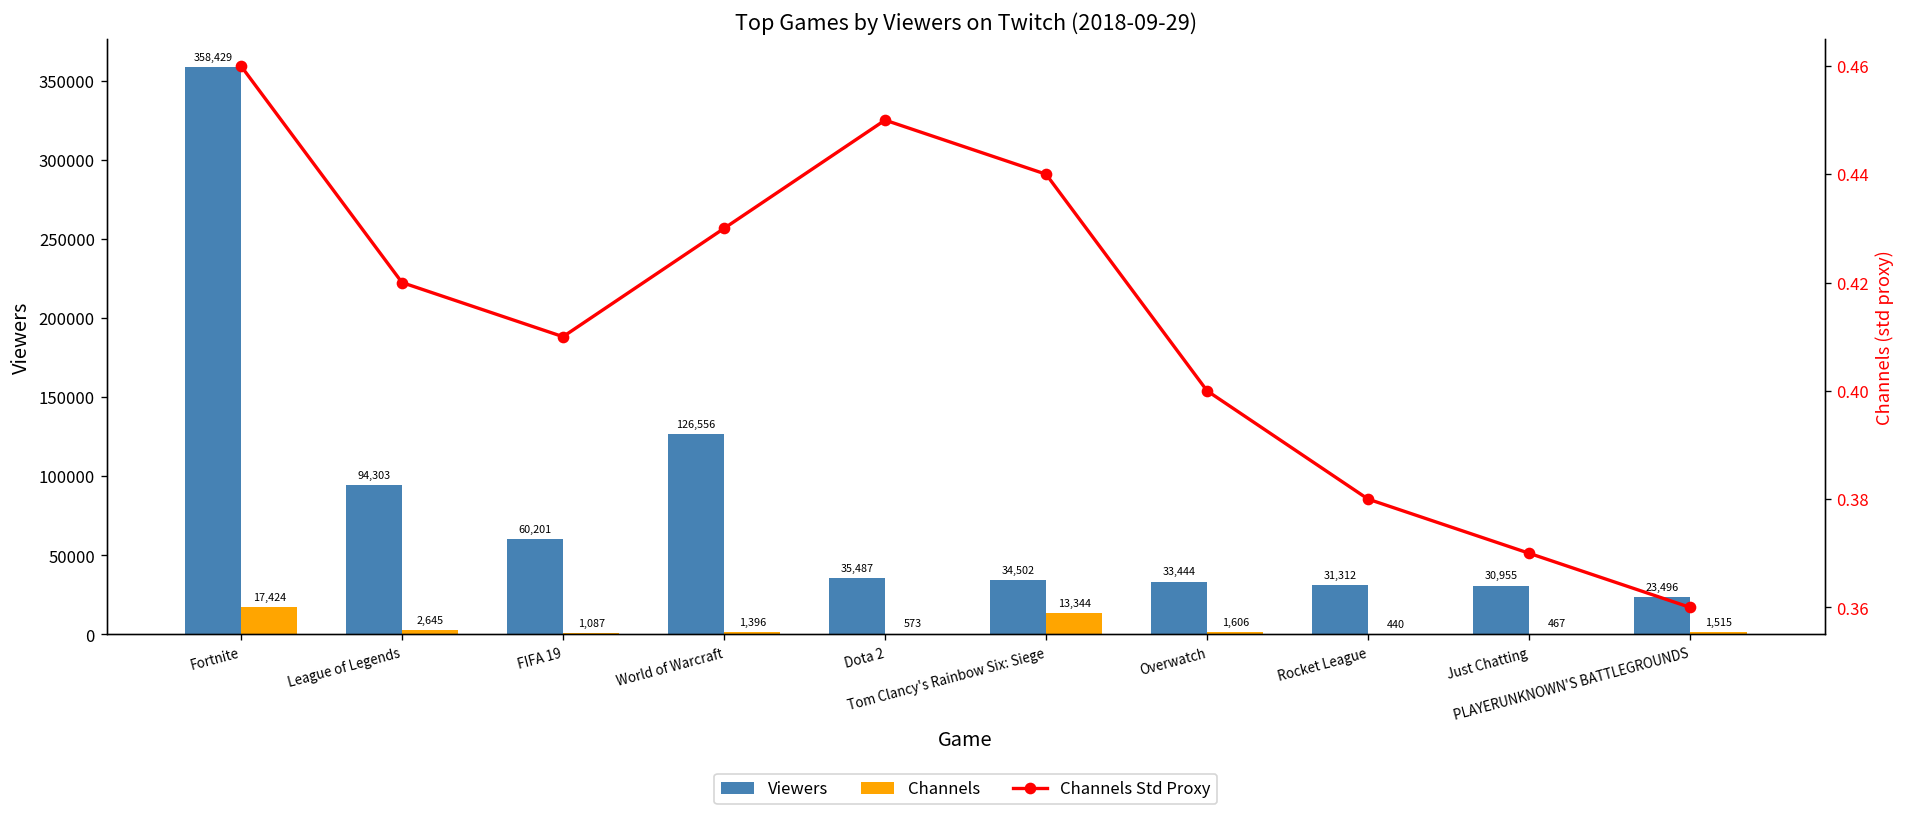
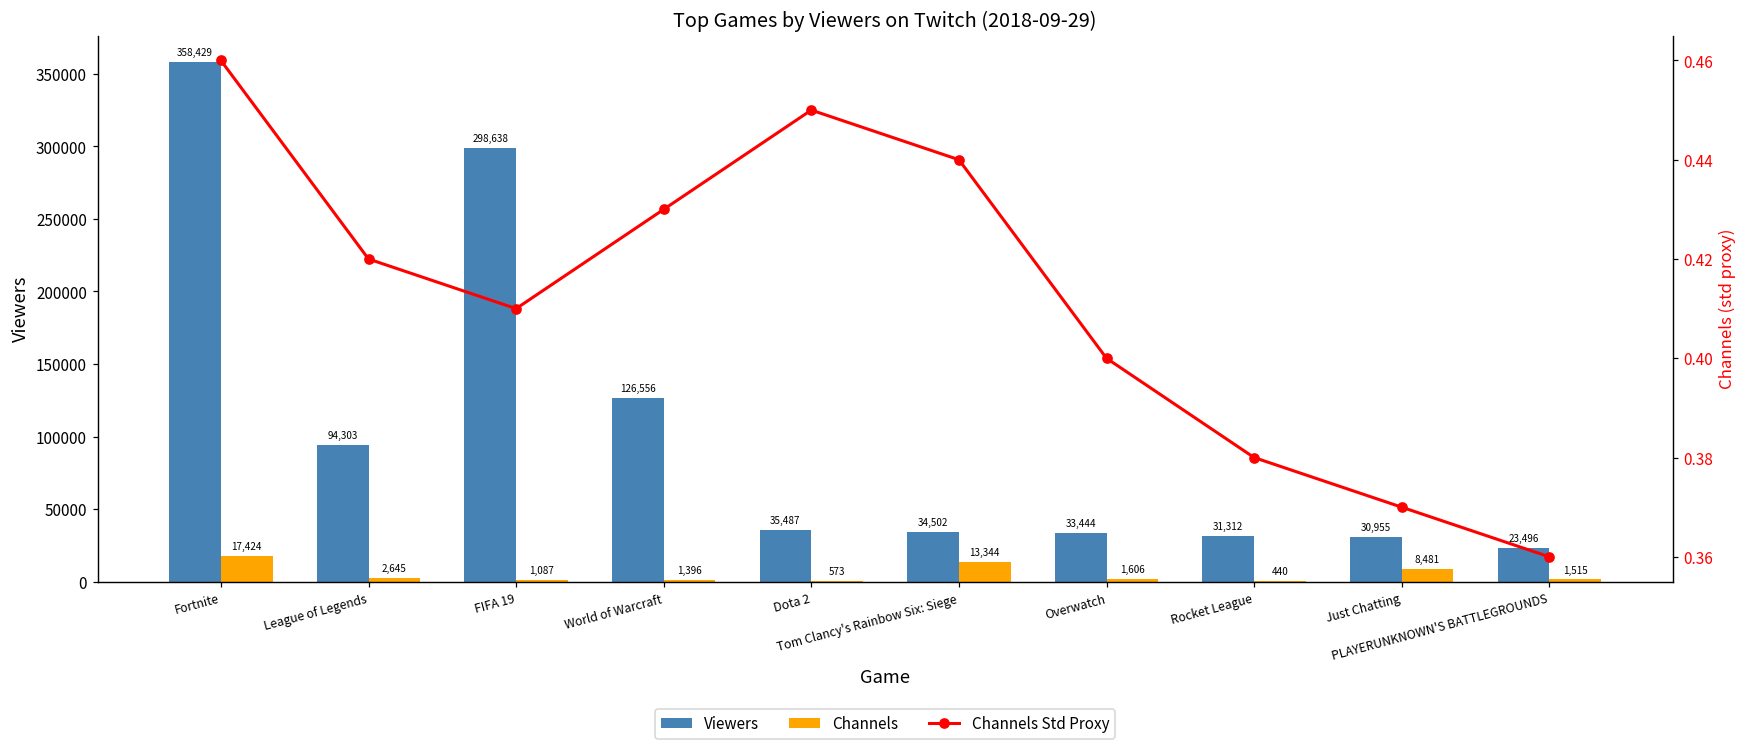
  {
    "Viewers": {
      "Fortnite": "358,429",
      "League of Legends": "94,303",
-     "FIFA 19": "60,201",
+     "FIFA 19": "298,638",
      "World of Warcraft": "126,556",
      "Dota 2": "35,487",
      "Tom Clancy's Rainbow Six: Siege": "34,502",
      "Overwatch": "33,444",
      "Rocket League": "31,312",
      "Just Chatting": "30,955",
      "PLAYERUNKNOWN'S BATTLEGROUNDS": "23,496"
    },
    "Channels": {
      "Fortnite": "17,424",
      "League of Legends": "2,645",
      "FIFA 19": "1,087",
      "World of Warcraft": "1,396",
      "Dota 2": "573",
      "Tom Clancy's Rainbow Six: Siege": "13,344",
      "Overwatch": "1,606",
      "Rocket League": "440",
-     "Just Chatting": "467",
+     "Just Chatting": "8,481",
      "PLAYERUNKNOWN'S BATTLEGROUNDS": "1,515"
    }
  }
